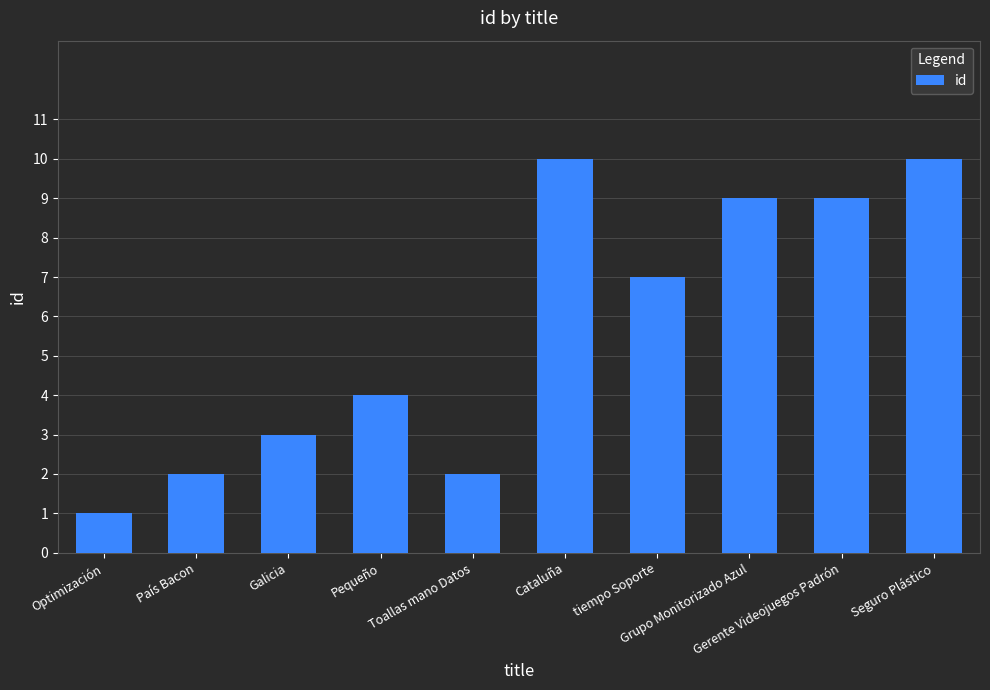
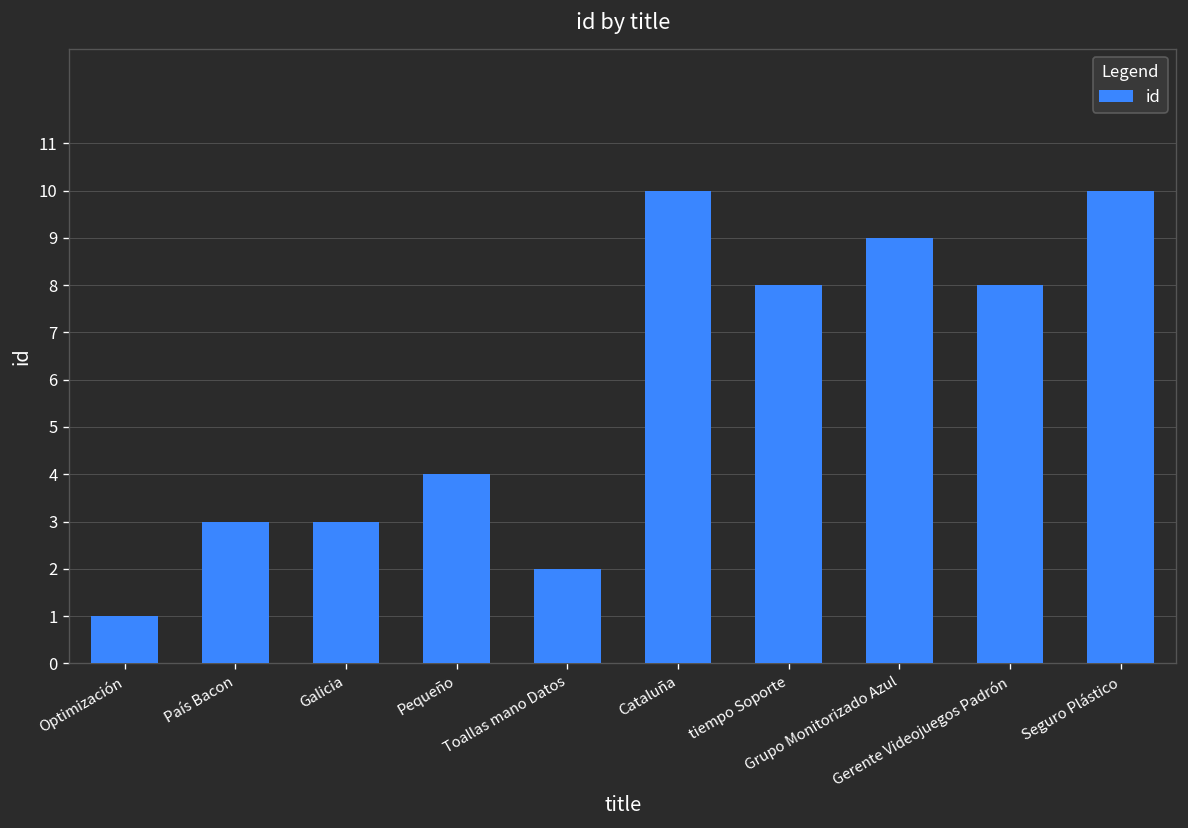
  {
    "Optimización": 1,
-   "País Bacon": 2,
+   "País Bacon": 3,
    "Galicia": 3,
    "Pequeño": 4,
    "Toallas mano Datos": 2,
    "Cataluña": 10,
-   "tiempo Soporte": 7,
+   "tiempo Soporte": 8,
    "Grupo Monitorizado Azul": 9,
-   "Gerente Videojuegos Padrón": 9,
+   "Gerente Videojuegos Padrón": 8,
    "Seguro Plástico": 10
  }
